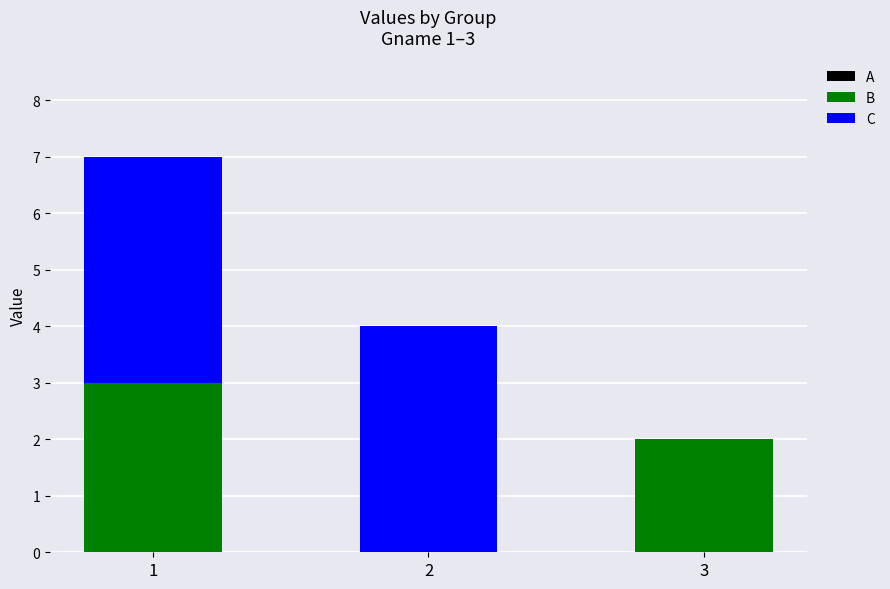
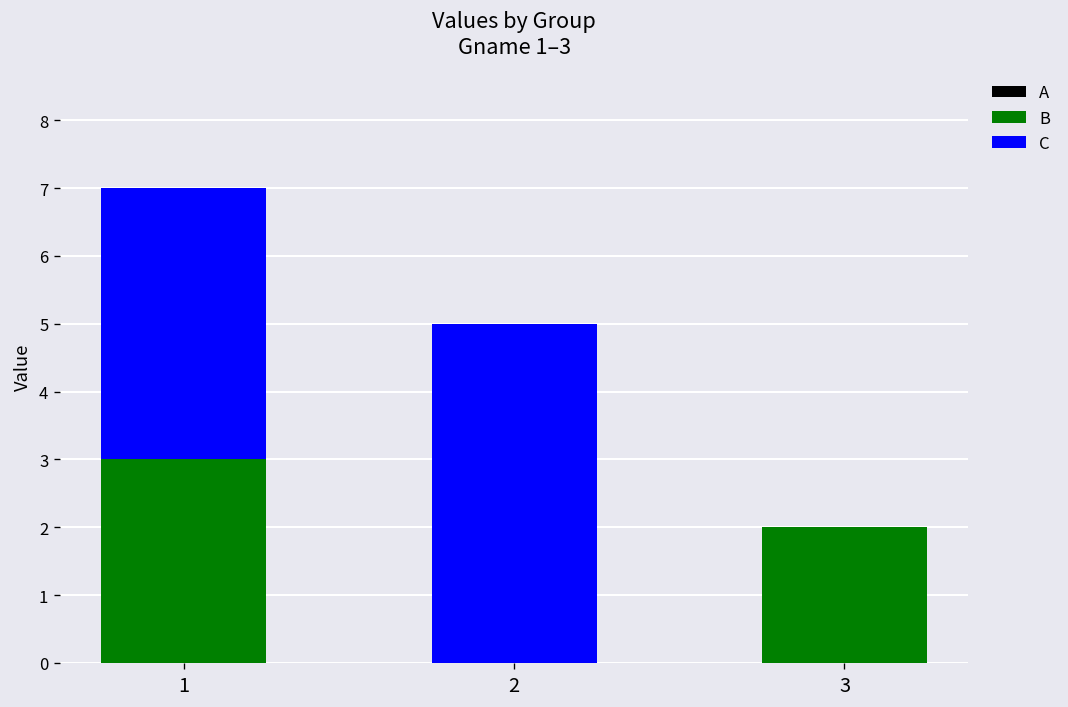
  {
    "A": {
      "1": 0,
      "2": 0,
      "3": 0
    },
    "B": {
      "1": 3,
      "2": 0,
      "3": 2
    },
    "C": {
      "1": 4,
-     "2": 4,
+     "2": 5,
      "3": 0
    }
  }
